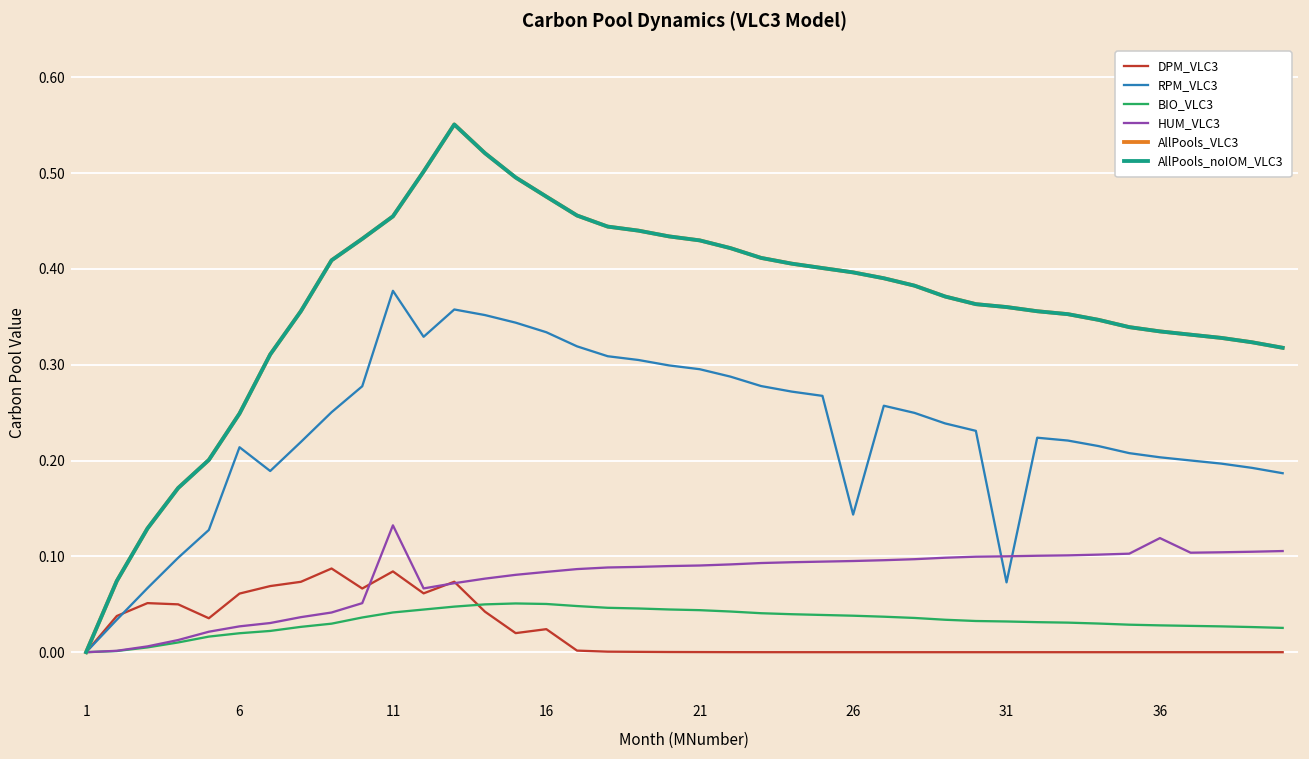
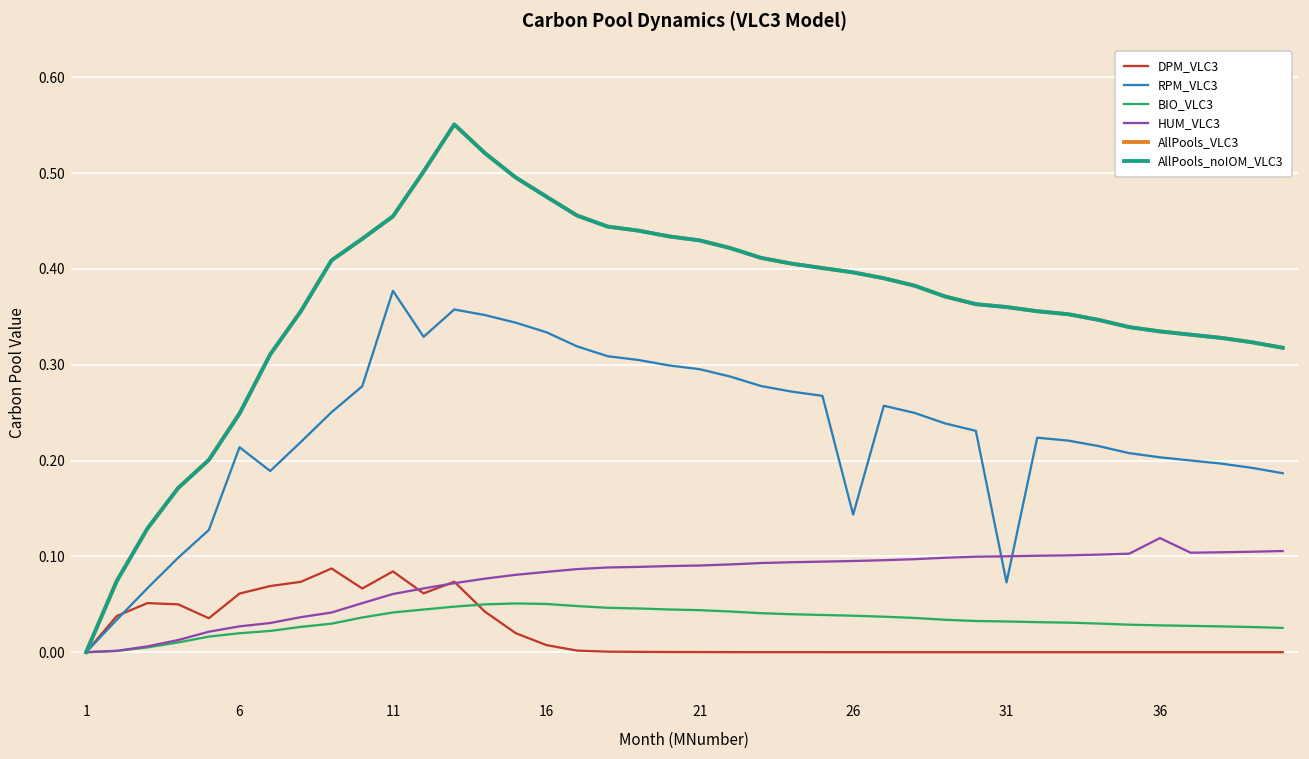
  {
    "DPM_VLC3": {
      "6": 0.06,
      "11": 0.08,
-     "16": 0.02,
+     "16": 0.01,
      "21": 0.00,
      "26": 0.00,
      "31": 0.00,
      "36": 0.00
    },
    "RPM_VLC3": {
      "6": 0.21,
      "11": 0.38,
      "16": 0.33,
      "21": 0.30,
      "26": 0.14,
      "31": 0.07,
      "36": 0.20
    },
    "HUM_VLC3": {
      "6": 0.03,
-     "11": 0.13,
+     "11": 0.06,
      "16": 0.08,
      "21": 0.09,
      "26": 0.10,
      "31": 0.10,
      "36": 0.12
    }
  }
